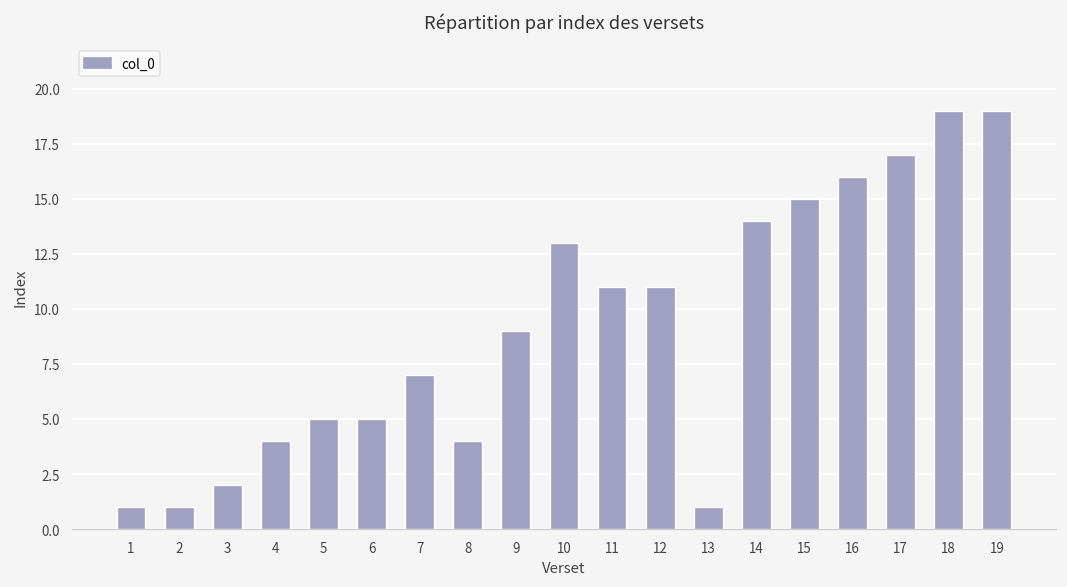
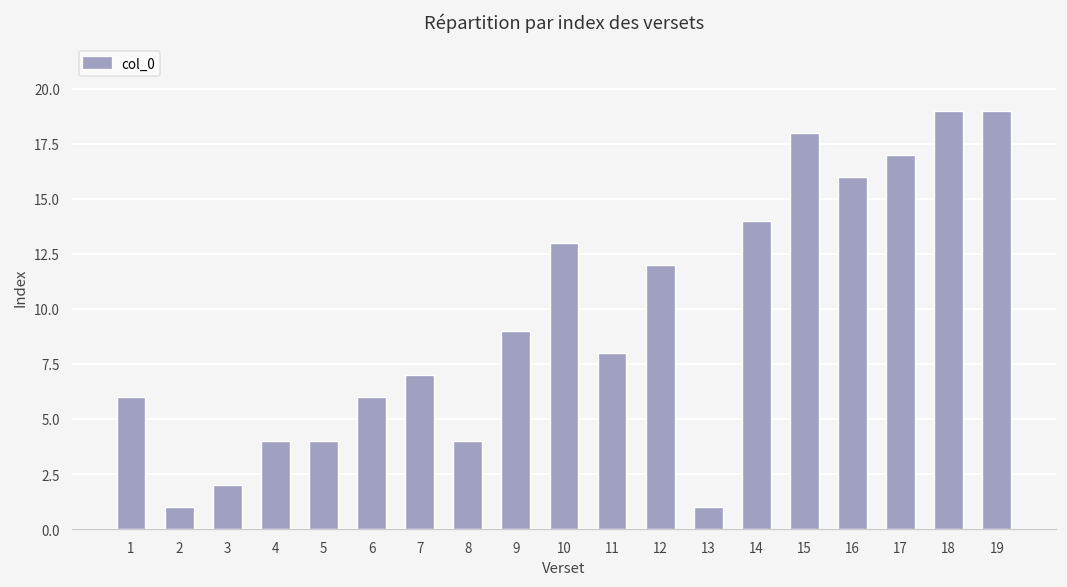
  {
-   "1": 1,
+   "1": 6,
    "2": 1,
    "3": 2,
    "4": 4,
-   "5": 5,
-   "6": 5,
+   "5": 4,
+   "6": 6,
    "7": 7,
    "8": 4,
    "9": 9,
    "10": 13,
-   "11": 11,
-   "12": 11,
+   "11": 8,
+   "12": 12,
    "13": 1,
    "14": 14,
-   "15": 15,
+   "15": 18,
    "16": 16,
    "17": 17,
    "18": 19,
    "19": 19
  }
